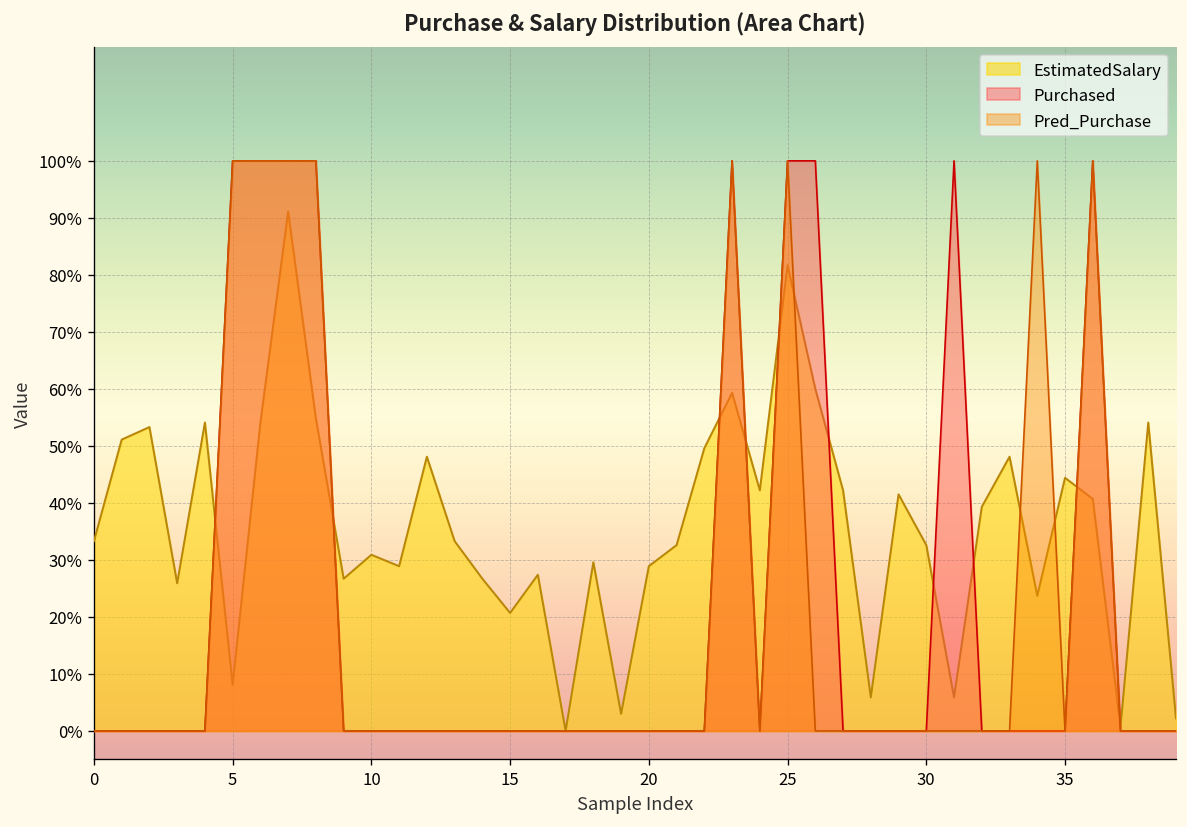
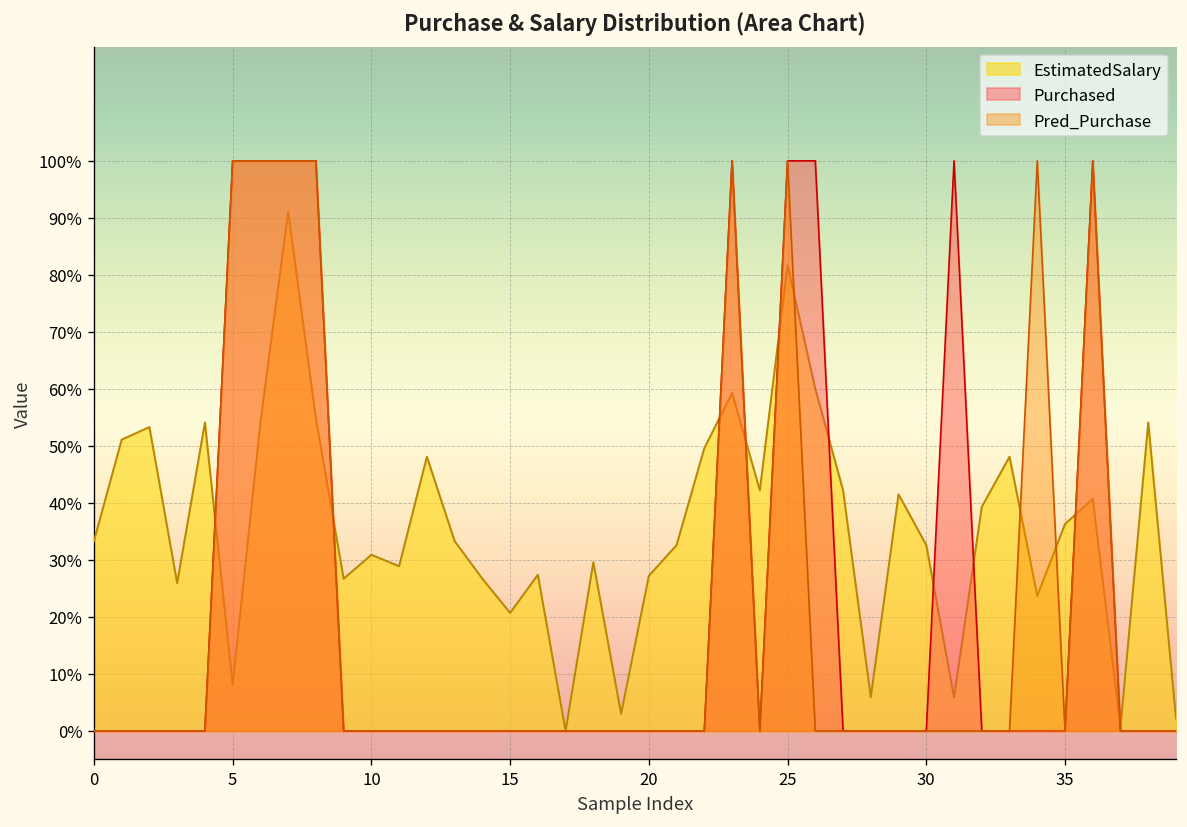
  {
    "EstimatedSalary": {
      "0": "33%",
      "5": "8%",
      "10": "31%",
      "15": "21%",
-     "20": "29%",
+     "20": "27%",
      "25": "82%",
      "30": "33%",
-     "35": "44%"
+     "35": "36%"
    }
  }
